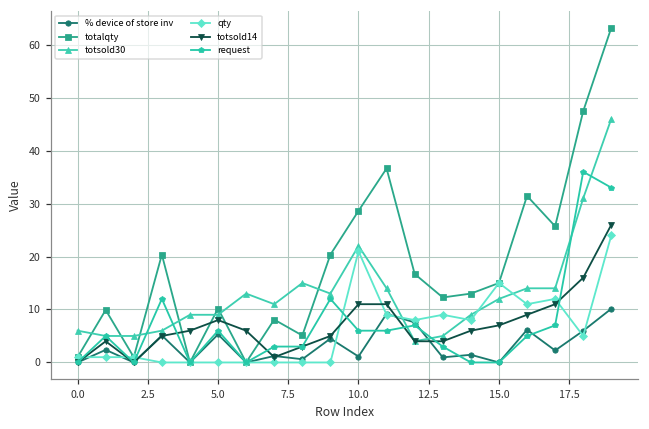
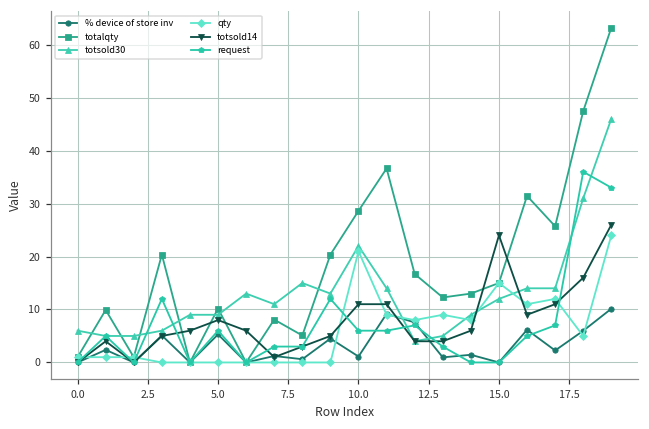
  {
    "totsold14": {
      "5.0": 8,
      "10.0": 11,
-     "15.0": 7
+     "15.0": 24
    }
  }
